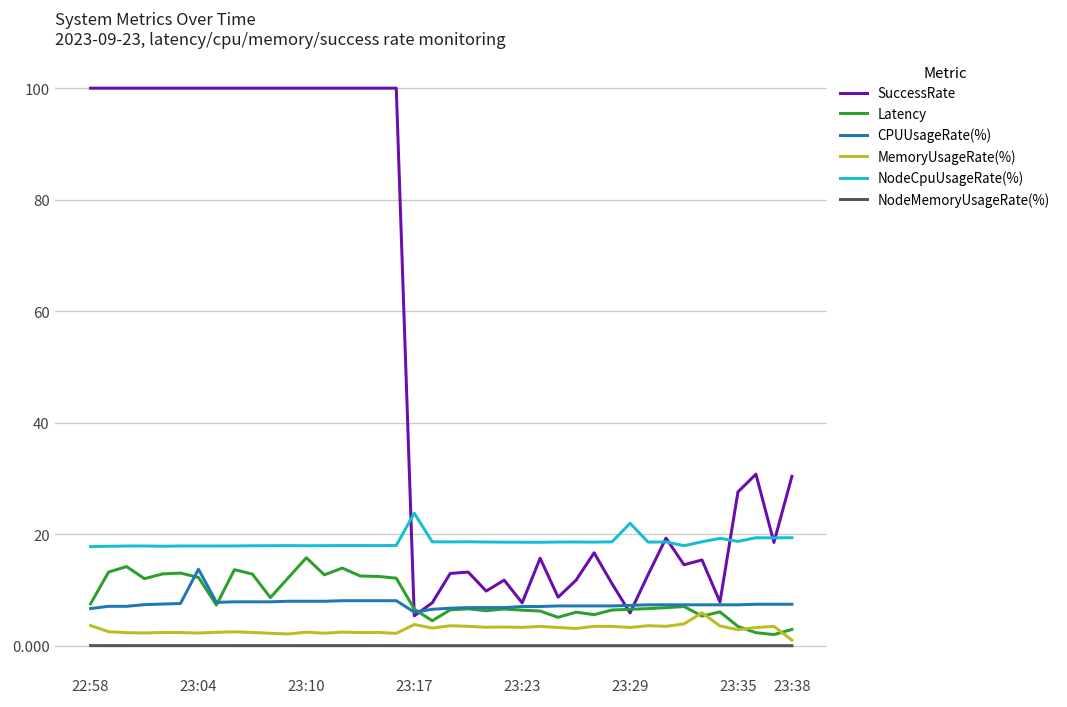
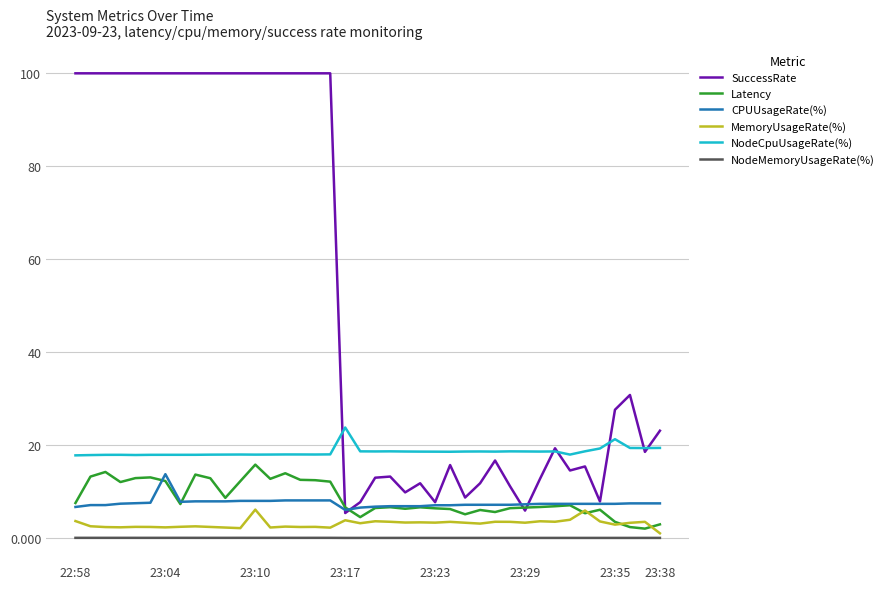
  {
    "SuccessRate": {
      "22:58": 100,
      "23:04": 100,
      "23:10": 100,
      "23:17": 5,
      "23:23": 8,
      "23:29": 6,
      "23:35": 28,
-     "23:38": 30
+     "23:38": 23
    },
    "Latency": {
      "22:58": 8,
      "23:04": 12,
      "23:10": 16,
      "23:23": 6,
      "23:29": 7,
      "23:35": 3,
      "23:38": 3
    },
    "CPUUsageRate(%)": {
      "22:58": 7,
      "23:04": 14,
      "23:10": 8,
      "23:23": 7,
      "23:29": 7,
      "23:35": 7,
      "23:38": 7
    },
    "MemoryUsageRate(%)": {
      "22:58": 4,
      "23:04": 2,
-     "23:10": 2,
+     "23:10": 6,
      "23:17": 4,
      "23:23": 3,
      "23:29": 3,
      "23:35": 3,
      "23:38": 1
    },
    "NodeCpuUsageRate(%)": {
      "22:58": 18,
      "23:04": 18,
      "23:10": 18,
      "23:17": 24,
      "23:23": 19,
-     "23:29": 22,
-     "23:35": 19,
+     "23:29": 19,
+     "23:35": 21,
      "23:38": 19
    },
    "NodeMemoryUsageRate(%)": {
      "22:58": 0,
      "23:04": 0,
      "23:10": 0,
      "23:17": 0,
      "23:23": 0,
      "23:29": 0,
      "23:35": 0,
      "23:38": 0
    }
  }
